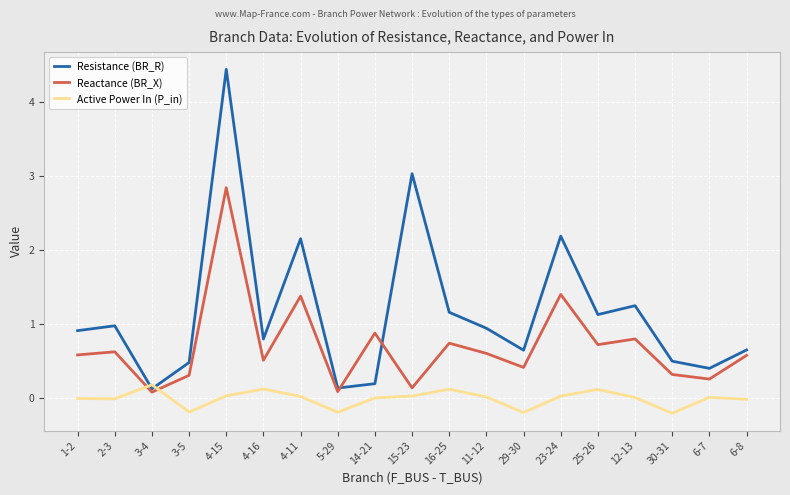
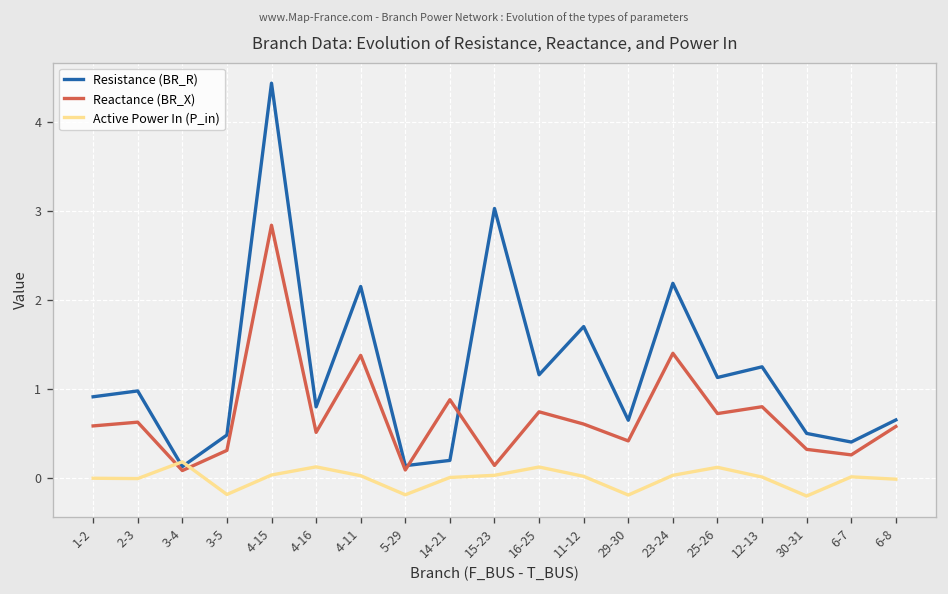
  {
    "Resistance (BR_R)": {
      "1-2": 0.9,
      "2-3": 1.0,
      "3-4": 0.1,
      "3-5": 0.5,
      "4-15": 4.4,
      "4-16": 0.8,
      "4-11": 2.2,
      "5-29": 0.1,
      "14-21": 0.2,
      "15-23": 3.0,
      "16-25": 1.2,
-     "11-12": 0.9,
+     "11-12": 1.7,
      "29-30": 0.6,
      "23-24": 2.2,
      "25-26": 1.1,
      "12-13": 1.2,
      "30-31": 0.5,
      "6-7": 0.4,
      "6-8": 0.7
    },
    "Reactance (BR_X)": {
      "1-2": 0.6,
      "2-3": 0.6,
      "3-4": 0.1,
      "3-5": 0.3,
      "4-15": 2.8,
      "4-16": 0.5,
      "4-11": 1.4,
      "5-29": 0.1,
      "14-21": 0.9,
      "15-23": 0.1,
      "16-25": 0.7,
      "11-12": 0.6,
      "29-30": 0.4,
      "23-24": 1.4,
      "25-26": 0.7,
      "12-13": 0.8,
      "30-31": 0.3,
      "6-7": 0.3,
      "6-8": 0.6
    },
    "Active Power In (P_in)": {
      "1-2": 0.0,
      "2-3": 0.0,
      "3-4": 0.2,
      "3-5": -0.2,
      "4-15": 0.0,
      "4-16": 0.1,
      "4-11": 0.0,
      "5-29": -0.2,
      "14-21": 0.0,
      "15-23": 0.0,
      "16-25": 0.1,
      "11-12": 0.0,
      "29-30": -0.2,
      "23-24": 0.0,
      "25-26": 0.1,
      "12-13": 0.0,
      "30-31": -0.2,
      "6-7": 0.0,
      "6-8": 0.0
    }
  }
